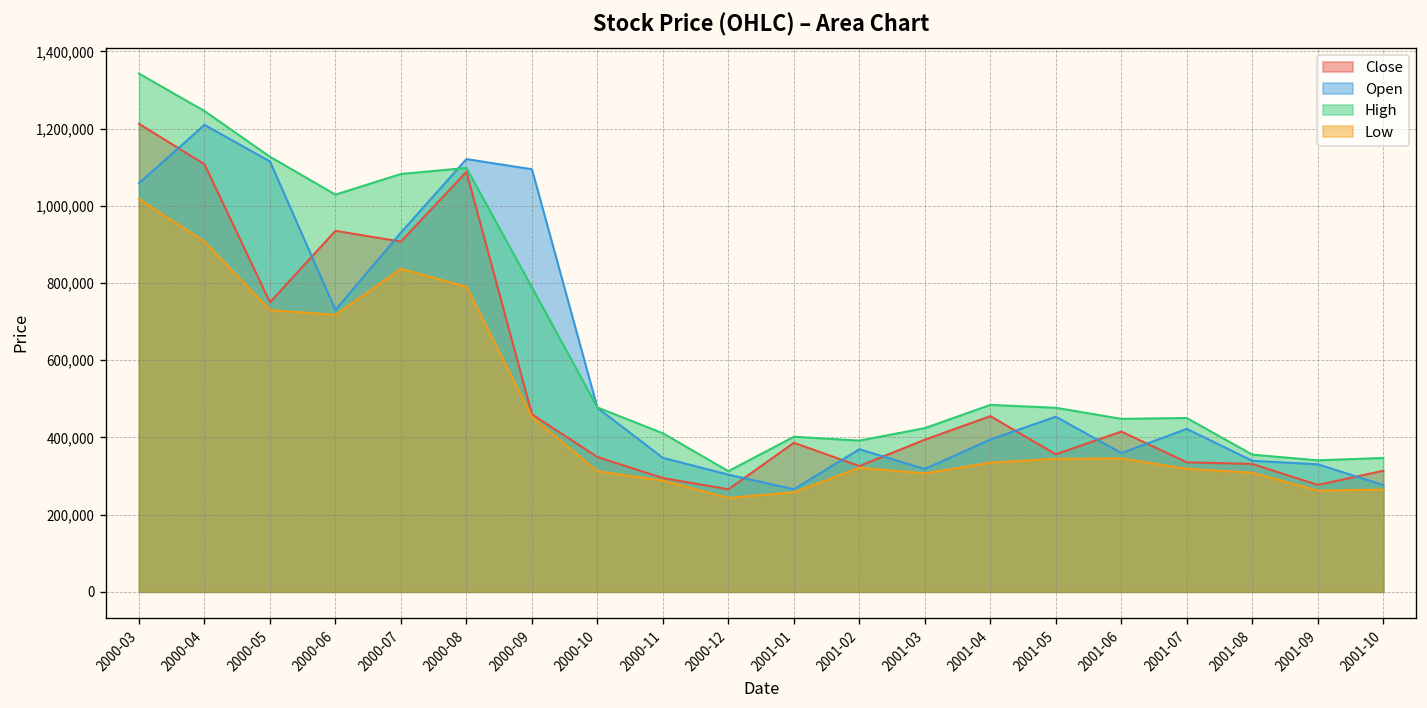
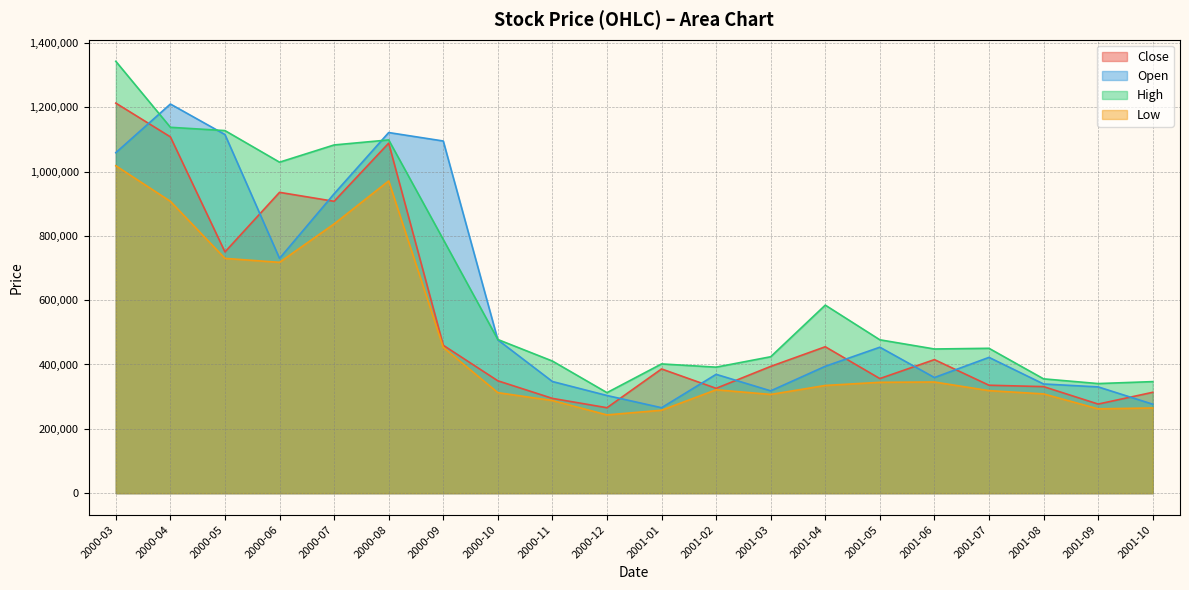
  {
    "Close": {
      "2000-03": "1,210,000",
      "2000-04": "1,110,000",
      "2000-05": "750,000",
      "2000-06": "940,000",
      "2000-07": "910,000",
      "2000-08": "1,090,000",
      "2000-10": "350,000",
      "2000-12": "270,000",
      "2001-01": "390,000",
      "2001-03": "390,000",
      "2001-04": "460,000",
      "2001-05": "360,000",
      "2001-06": "420,000",
      "2001-07": "340,000",
      "2001-08": "330,000",
      "2001-09": "280,000",
      "2001-10": "310,000"
    },
    "Open": {
      "2000-03": "1,060,000",
      "2000-04": "1,210,000",
      "2000-05": "1,110,000",
      "2000-06": "730,000",
      "2000-07": "930,000",
      "2000-08": "1,120,000",
      "2000-09": "1,090,000",
      "2000-11": "350,000",
      "2000-12": "300,000",
      "2001-02": "370,000",
      "2001-03": "320,000",
      "2001-04": "390,000",
      "2001-05": "450,000",
      "2001-06": "360,000",
      "2001-07": "420,000",
      "2001-08": "340,000",
      "2001-09": "330,000",
      "2001-10": "280,000"
    },
    "High": {
      "2000-03": "1,340,000",
-     "2000-04": "1,250,000",
+     "2000-04": "1,140,000",
      "2000-05": "1,130,000",
      "2000-06": "1,030,000",
      "2000-07": "1,080,000",
      "2000-08": "1,100,000",
      "2000-09": "790,000",
      "2000-11": "410,000",
      "2000-12": "310,000",
      "2001-01": "400,000",
      "2001-02": "390,000",
      "2001-03": "420,000",
-     "2001-04": "480,000",
+     "2001-04": "580,000",
      "2001-05": "480,000",
      "2001-06": "450,000",
      "2001-07": "450,000",
      "2001-08": "360,000",
      "2001-09": "340,000",
      "2001-10": "350,000"
    },
    "Low": {
      "2000-03": "1,020,000",
      "2000-04": "910,000",
      "2000-05": "730,000",
      "2000-06": "720,000",
      "2000-07": "840,000",
-     "2000-08": "790,000",
+     "2000-08": "970,000",
      "2000-10": "310,000",
      "2000-12": "240,000",
      "2001-03": "310,000",
      "2001-04": "330,000",
      "2001-05": "340,000",
      "2001-06": "350,000",
      "2001-07": "320,000",
      "2001-08": "310,000",
      "2001-09": "260,000",
      "2001-10": "260,000"
    }
  }
